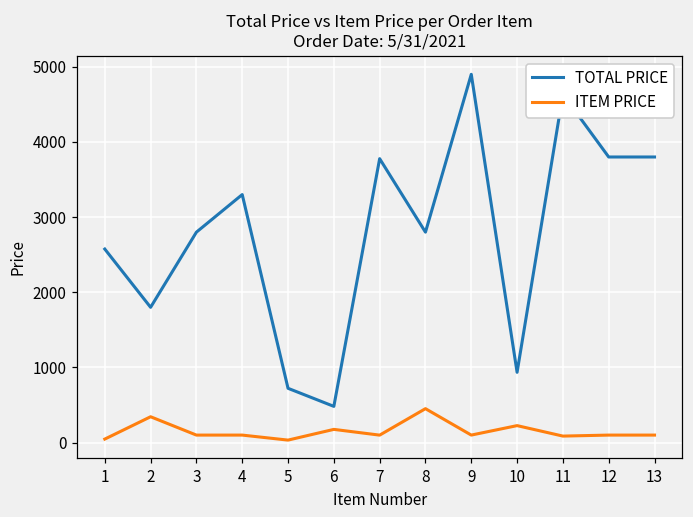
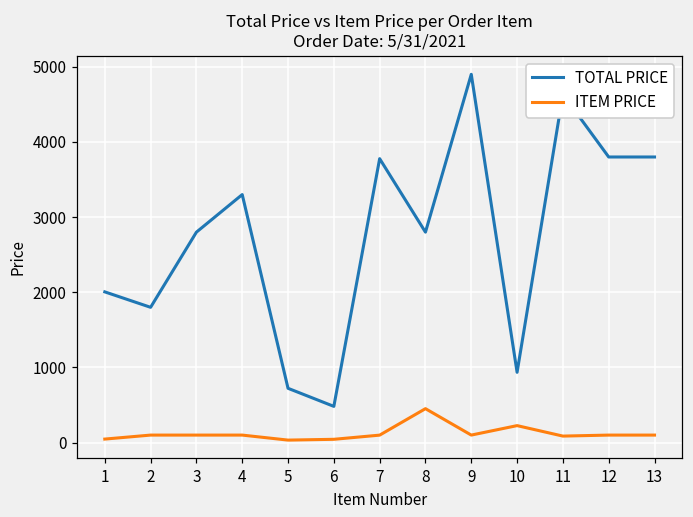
  {
    "TOTAL PRICE": {
-     "1": 2600,
+     "1": 2000,
      "2": 1800,
      "3": 2800,
      "4": 3300,
      "5": 700,
      "6": 500,
      "7": 3800,
      "8": 2800,
      "9": 4900,
      "10": 900,
      "12": 3800,
      "13": 3800
    },
    "ITEM PRICE": {
      "1": 0,
-     "2": 300,
+     "2": 100,
      "3": 100,
      "4": 100,
      "5": 0,
-     "6": 200,
+     "6": 0,
      "7": 100,
      "8": 500,
      "9": 100,
      "10": 200,
      "11": 100,
      "12": 100,
      "13": 100
    }
  }
